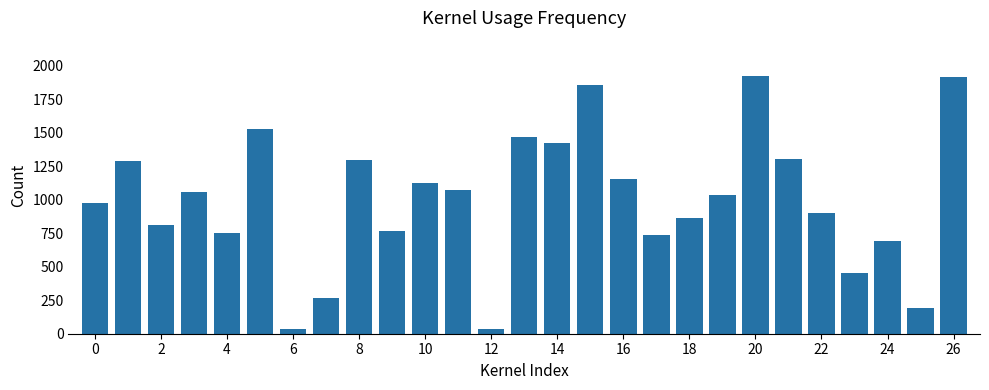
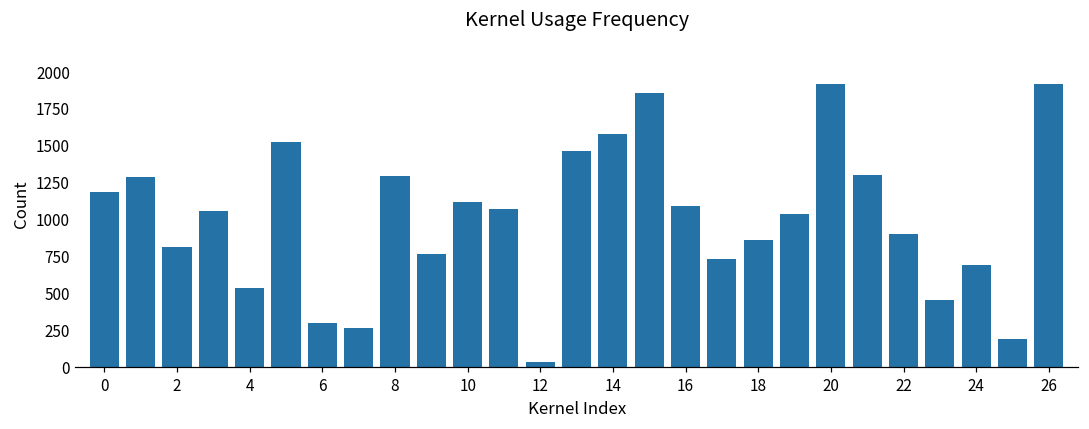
  {
-   "0": 970,
+   "0": 1190,
    "2": 810,
-   "4": 750,
-   "6": 40,
+   "4": 540,
+   "6": 300,
    "8": 1300,
    "10": 1120,
    "12": 30,
-   "14": 1420,
-   "16": 1160,
+   "14": 1580,
+   "16": 1090,
    "18": 860,
    "20": 1920,
    "22": 900,
    "24": 690,
    "26": 1920
  }
